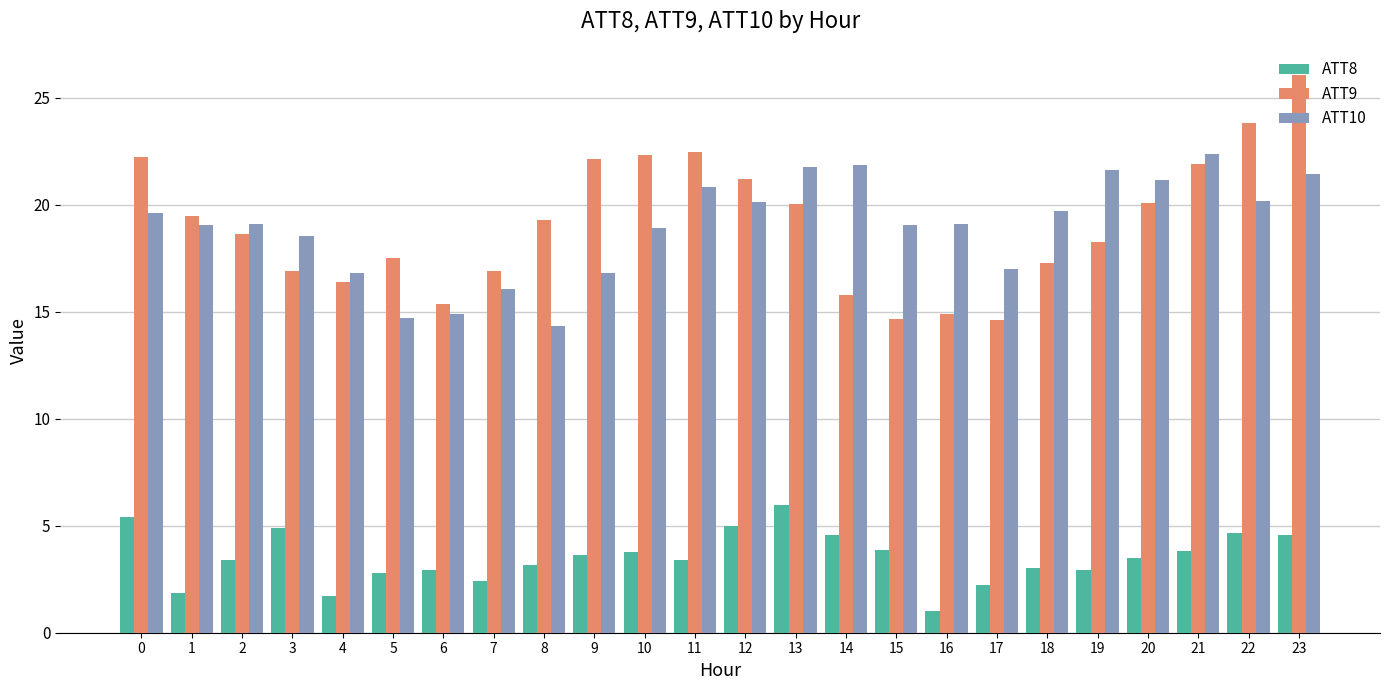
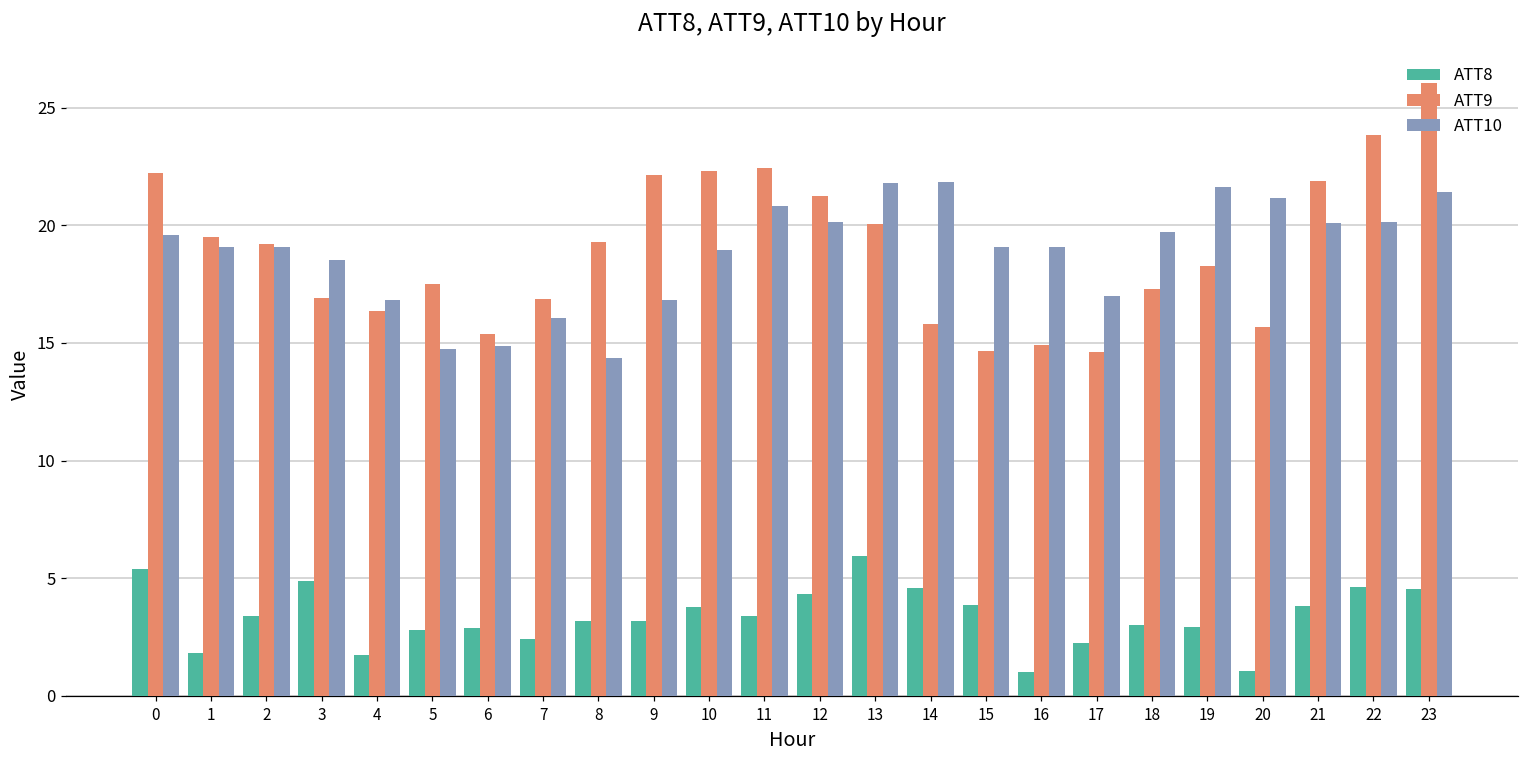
  {
    "ATT8": {
      "0": 5.4,
      "1": 1.8,
      "2": 3.4,
      "3": 4.9,
      "4": 1.7,
      "5": 2.8,
      "6": 2.9,
      "7": 2.4,
      "8": 3.2,
-     "9": 3.6,
+     "9": 3.2,
      "10": 3.8,
      "11": 3.4,
-     "12": 5.0,
+     "12": 4.3,
      "13": 6.0,
      "14": 4.6,
      "15": 3.9,
      "16": 1.0,
      "17": 2.2,
      "18": 3.0,
      "19": 2.9,
-     "20": 3.5,
+     "20": 1.1,
      "21": 3.8,
      "22": 4.7,
      "23": 4.6
    },
    "ATT9": {
      "0": 22.2,
      "1": 19.5,
-     "2": 18.6,
+     "2": 19.2,
      "3": 16.9,
      "4": 16.4,
      "5": 17.5,
      "6": 15.4,
      "7": 16.9,
      "8": 19.3,
      "9": 22.1,
      "10": 22.3,
      "11": 22.5,
      "12": 21.2,
      "13": 20.0,
      "14": 15.8,
      "15": 14.7,
      "16": 14.9,
      "17": 14.6,
      "18": 17.3,
      "19": 18.3,
-     "20": 20.1,
+     "20": 15.7,
      "21": 21.9,
      "22": 23.8,
      "23": 26.1
    },
    "ATT10": {
      "0": 19.6,
      "1": 19.1,
      "2": 19.1,
      "3": 18.5,
      "4": 16.8,
      "5": 14.7,
      "6": 14.9,
      "7": 16.0,
      "8": 14.3,
      "9": 16.8,
      "10": 18.9,
      "11": 20.8,
      "12": 20.1,
      "13": 21.8,
      "14": 21.9,
      "15": 19.1,
      "16": 19.1,
      "17": 17.0,
      "18": 19.7,
      "19": 21.6,
      "20": 21.2,
-     "21": 22.4,
+     "21": 20.1,
      "22": 20.2,
      "23": 21.4
    }
  }
